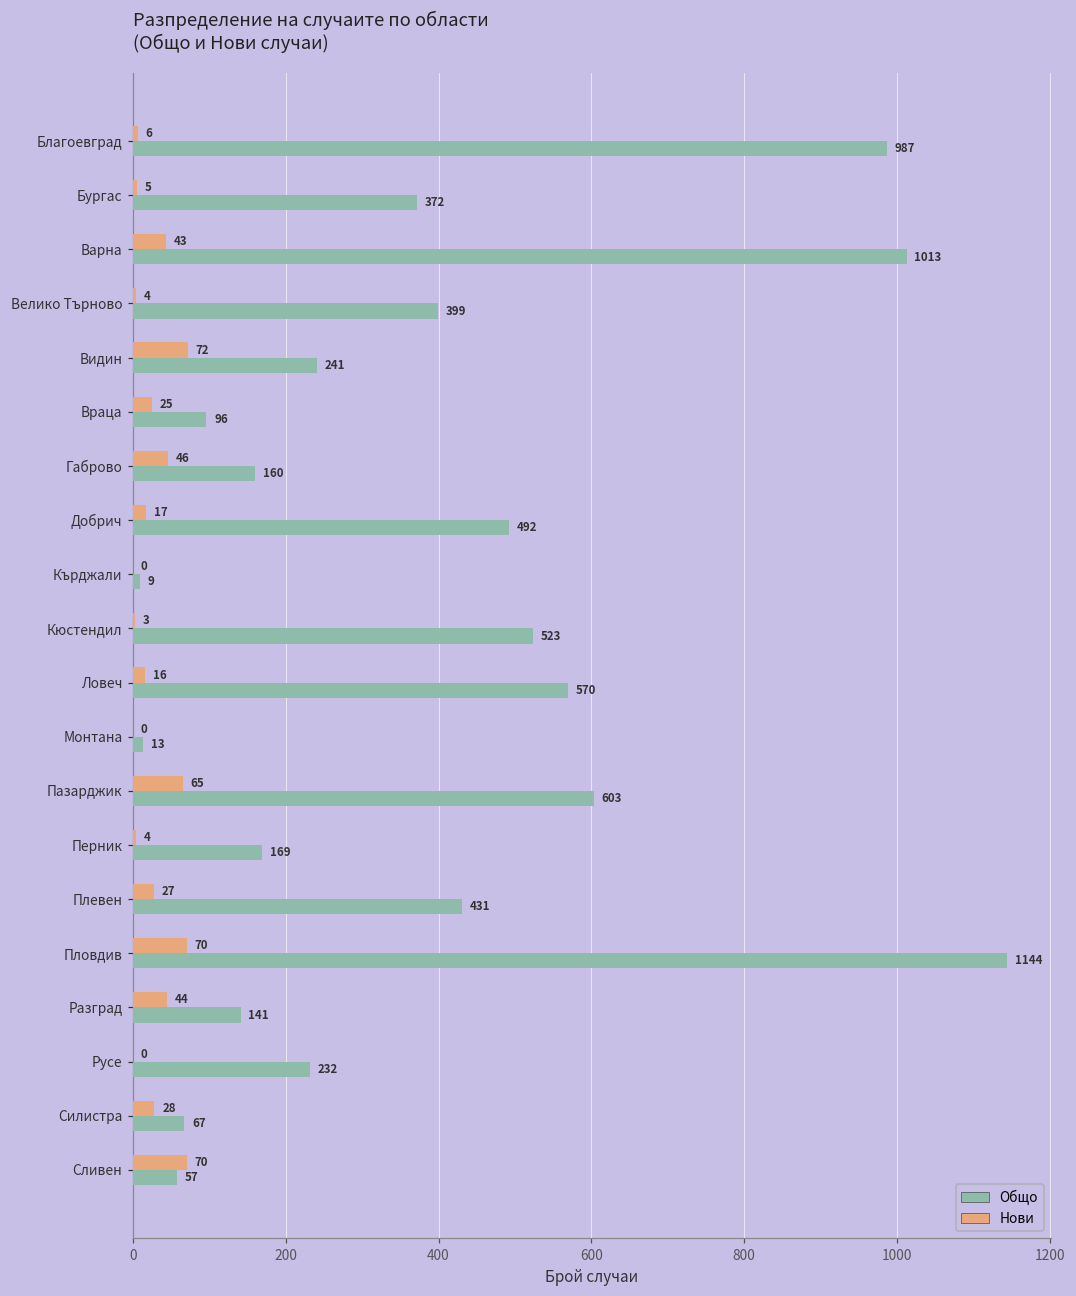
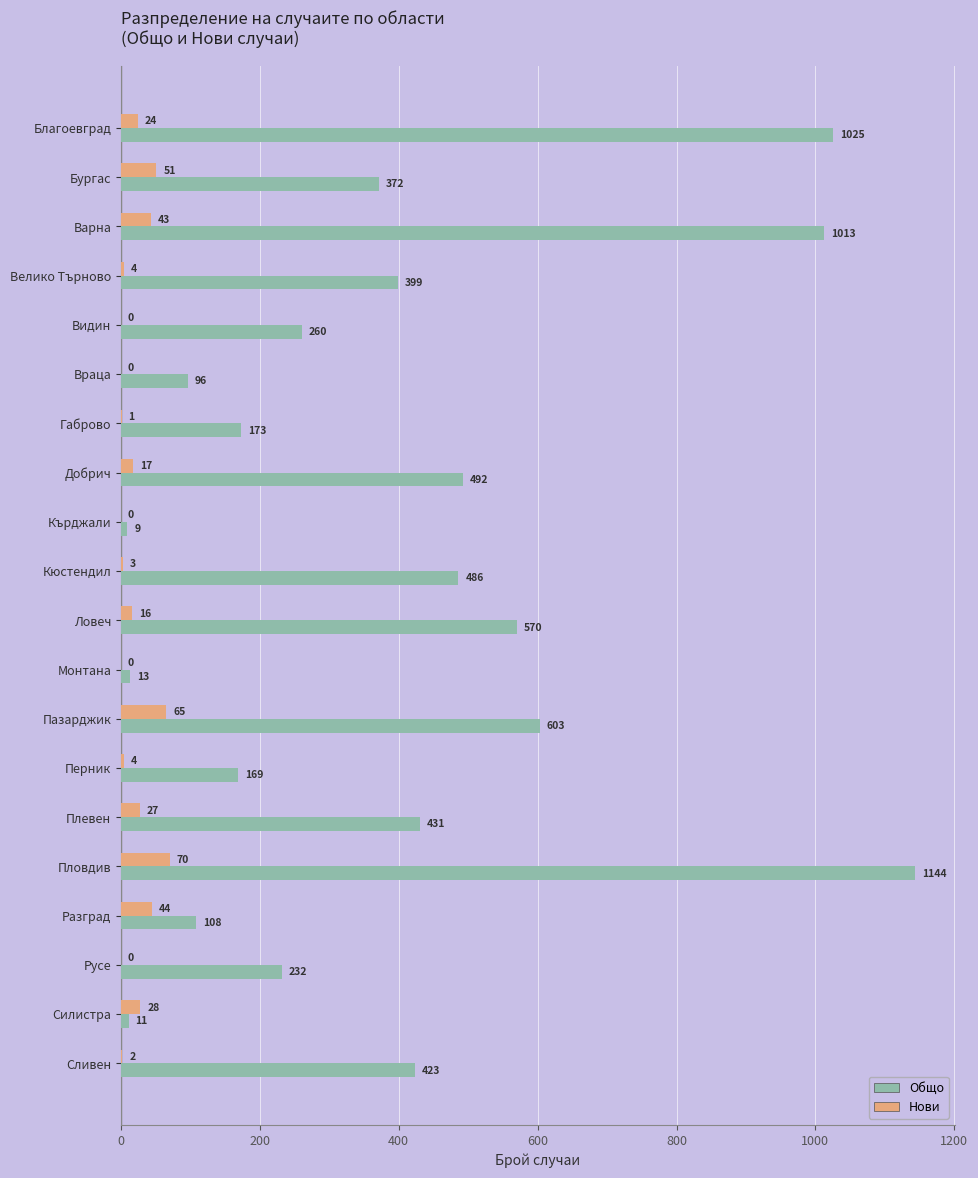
  {
    "Общо": {
-     "Благоевград": 987,
+     "Благоевград": 1025,
      "Бургас": 372,
      "Варна": 1013,
      "Велико Търново": 399,
-     "Видин": 241,
+     "Видин": 260,
      "Враца": 96,
-     "Габрово": 160,
+     "Габрово": 173,
      "Добрич": 492,
      "Кърджали": 9,
-     "Кюстендил": 523,
+     "Кюстендил": 486,
      "Ловеч": 570,
      "Монтана": 13,
      "Пазарджик": 603,
      "Перник": 169,
      "Плевен": 431,
      "Пловдив": 1144,
-     "Разград": 141,
+     "Разград": 108,
      "Русе": 232,
-     "Силистра": 67,
-     "Сливен": 57
+     "Силистра": 11,
+     "Сливен": 423
    },
    "Нови": {
-     "Благоевград": 6,
-     "Бургас": 5,
+     "Благоевград": 24,
+     "Бургас": 51,
      "Варна": 43,
      "Велико Търново": 4,
-     "Видин": 72,
-     "Враца": 25,
-     "Габрово": 46,
+     "Видин": 0,
+     "Враца": 0,
+     "Габрово": 1,
      "Добрич": 17,
      "Кърджали": 0,
      "Кюстендил": 3,
      "Ловеч": 16,
      "Монтана": 0,
      "Пазарджик": 65,
      "Перник": 4,
      "Плевен": 27,
      "Пловдив": 70,
      "Разград": 44,
      "Русе": 0,
      "Силистра": 28,
-     "Сливен": 70
+     "Сливен": 2
    }
  }
